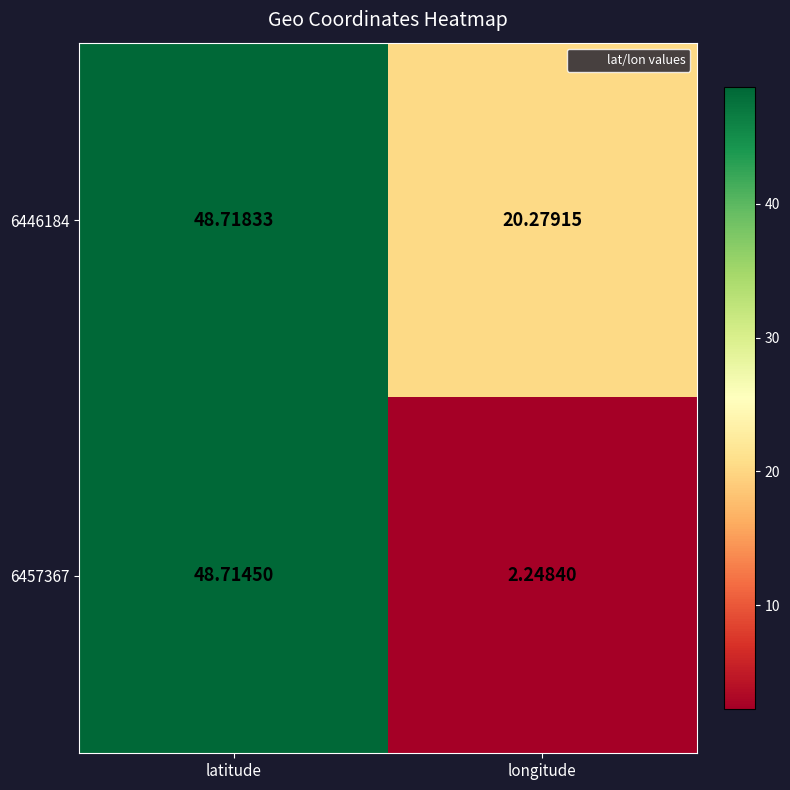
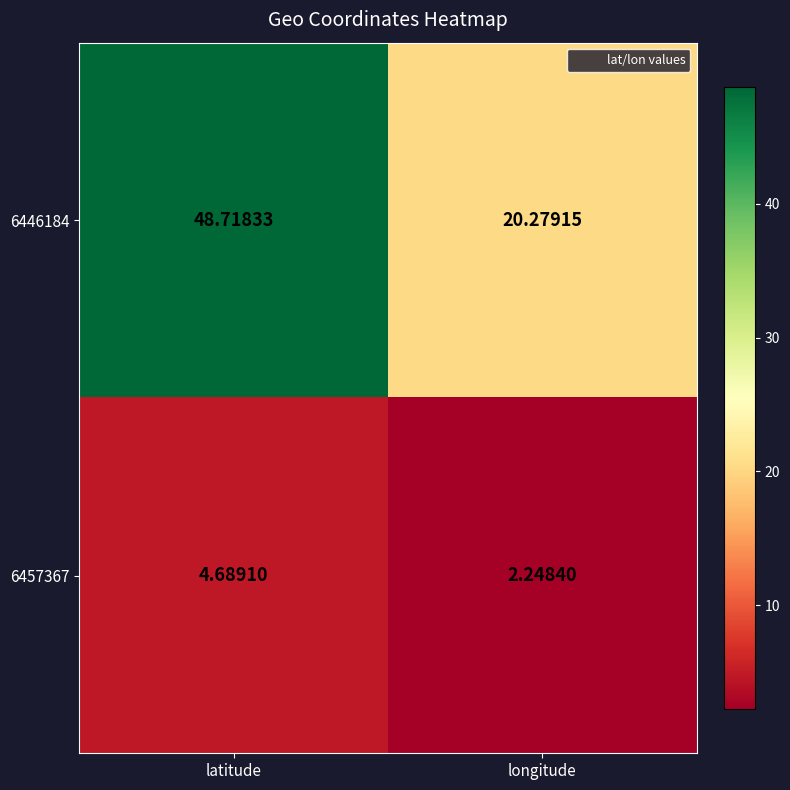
  {
    "6446184": {
      "latitude": 48.71833,
      "longitude": 20.27915
    },
    "6457367": {
-     "latitude": 48.71450,
+     "latitude": 4.68910,
      "longitude": 2.24840
    }
  }
